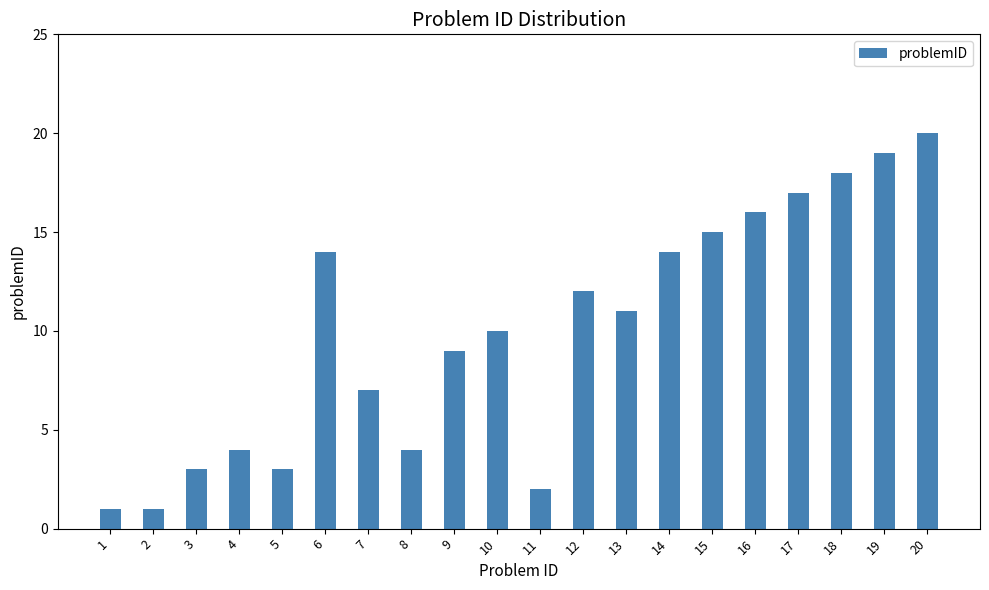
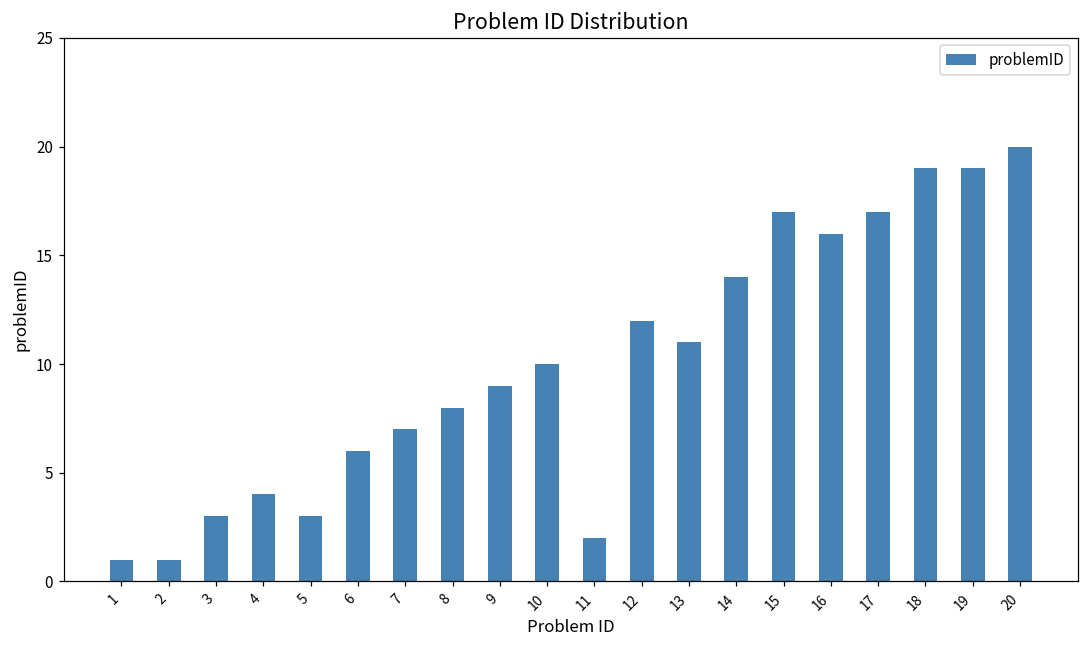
  {
    "1": 1,
    "2": 1,
    "3": 3,
    "4": 4,
    "5": 3,
-   "6": 14,
+   "6": 6,
    "7": 7,
-   "8": 4,
+   "8": 8,
    "9": 9,
    "10": 10,
    "11": 2,
    "12": 12,
    "13": 11,
    "14": 14,
-   "15": 15,
+   "15": 17,
    "16": 16,
    "17": 17,
-   "18": 18,
+   "18": 19,
    "19": 19,
    "20": 20
  }
